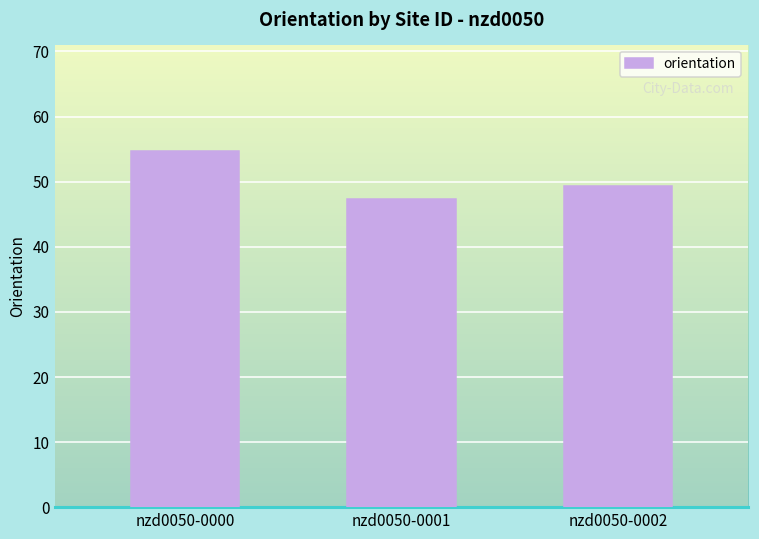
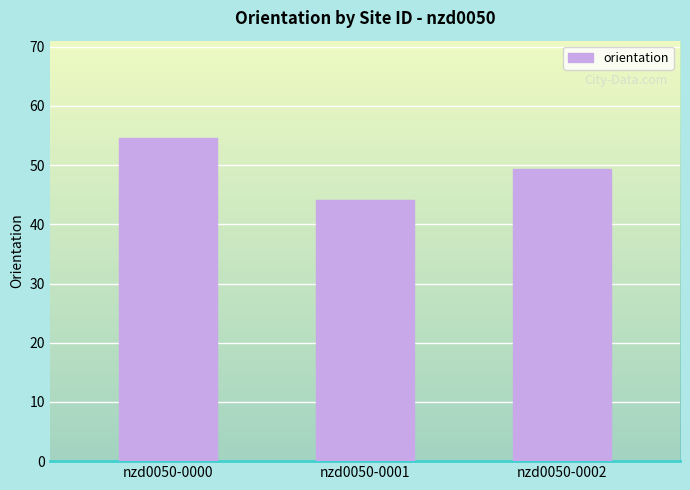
  {
    "nzd0050-0000": 55,
-   "nzd0050-0001": 47,
+   "nzd0050-0001": 44,
    "nzd0050-0002": 49
  }
